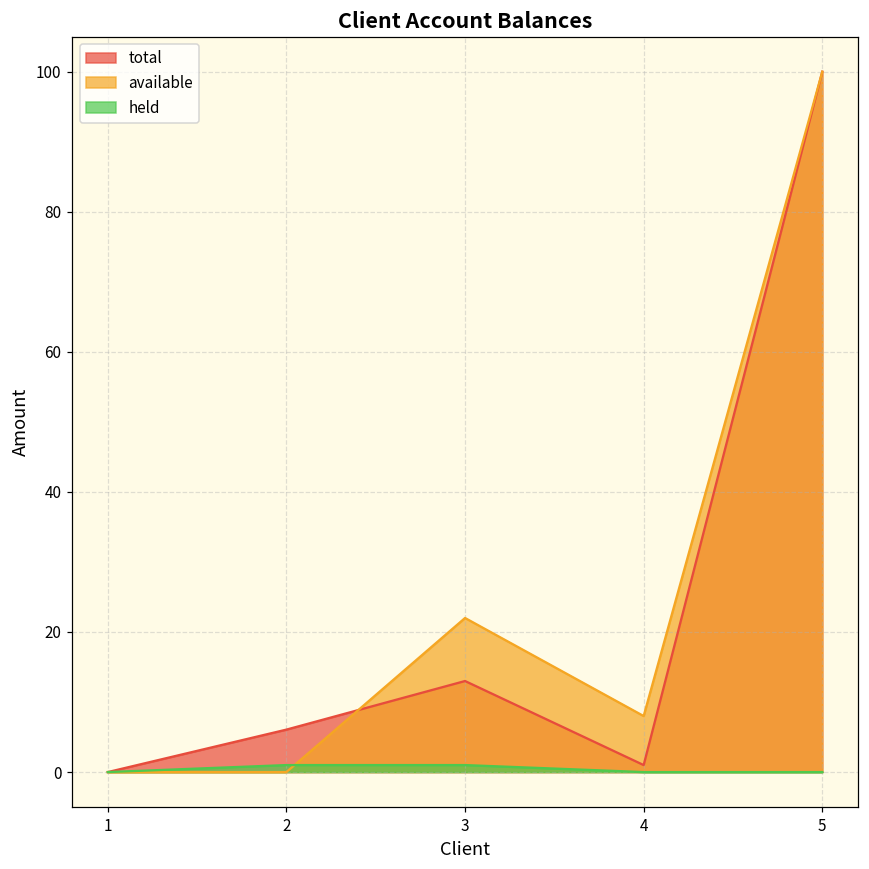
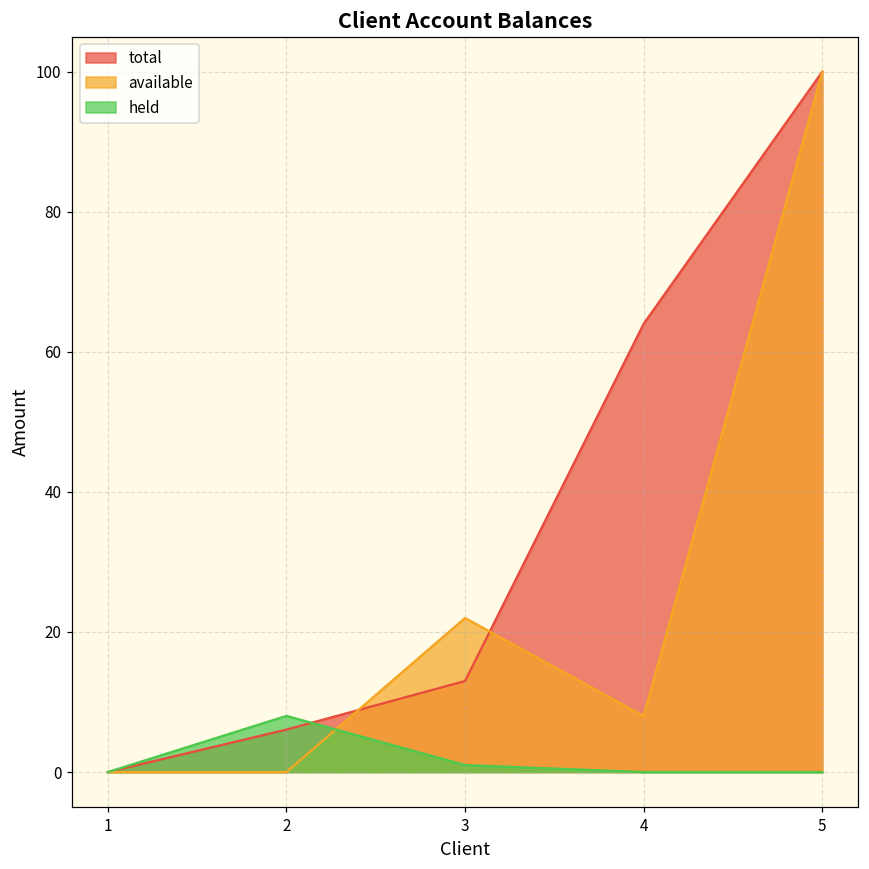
  {
    "total": {
      "2": 6,
      "3": 13,
-     "4": 1
+     "4": 64
    },
    "available": {
      "2": 0,
      "3": 22,
      "4": 8
    },
    "held": {
-     "2": 1,
+     "2": 8,
      "3": 1,
      "4": 0,
      "5": 0
    }
  }
